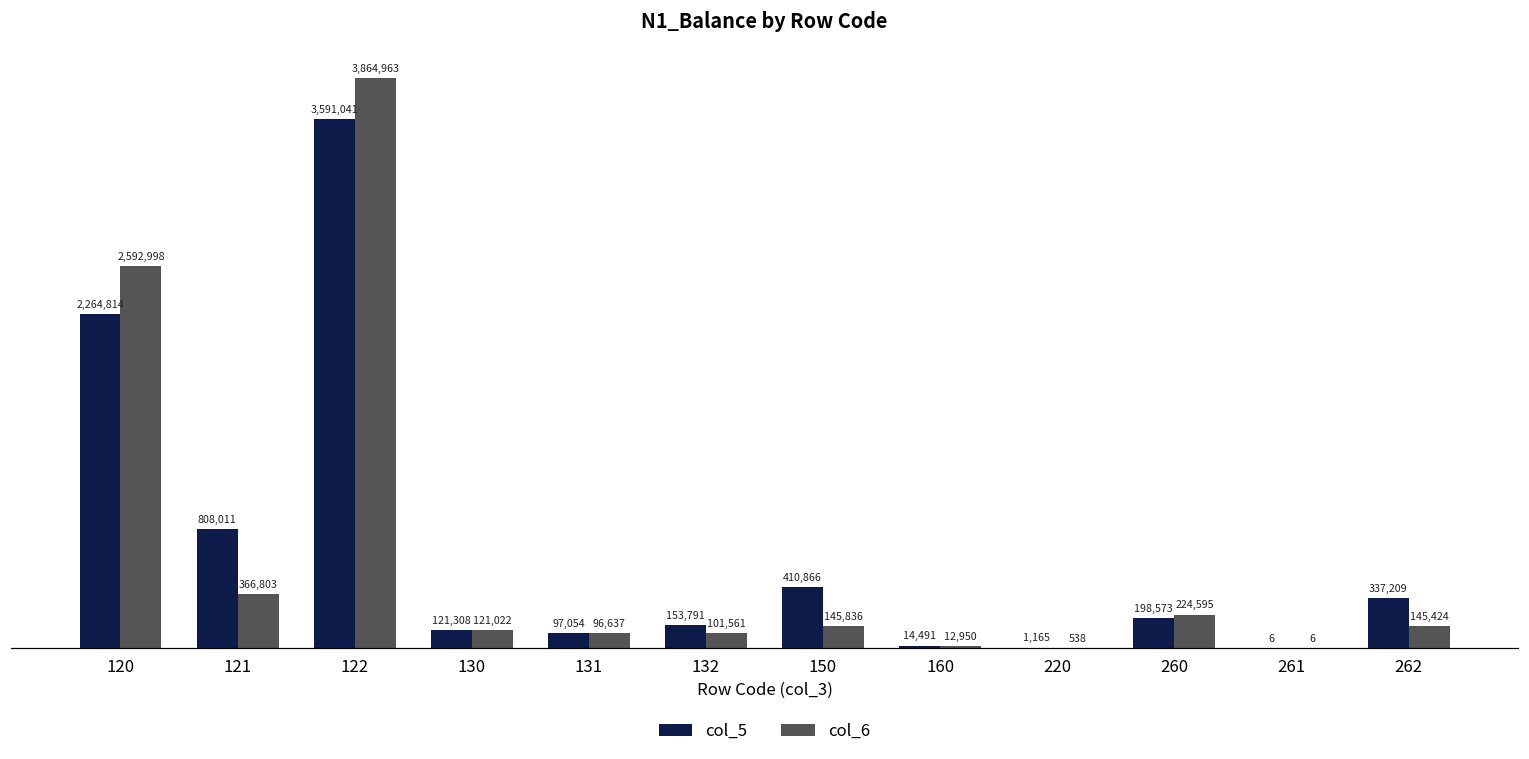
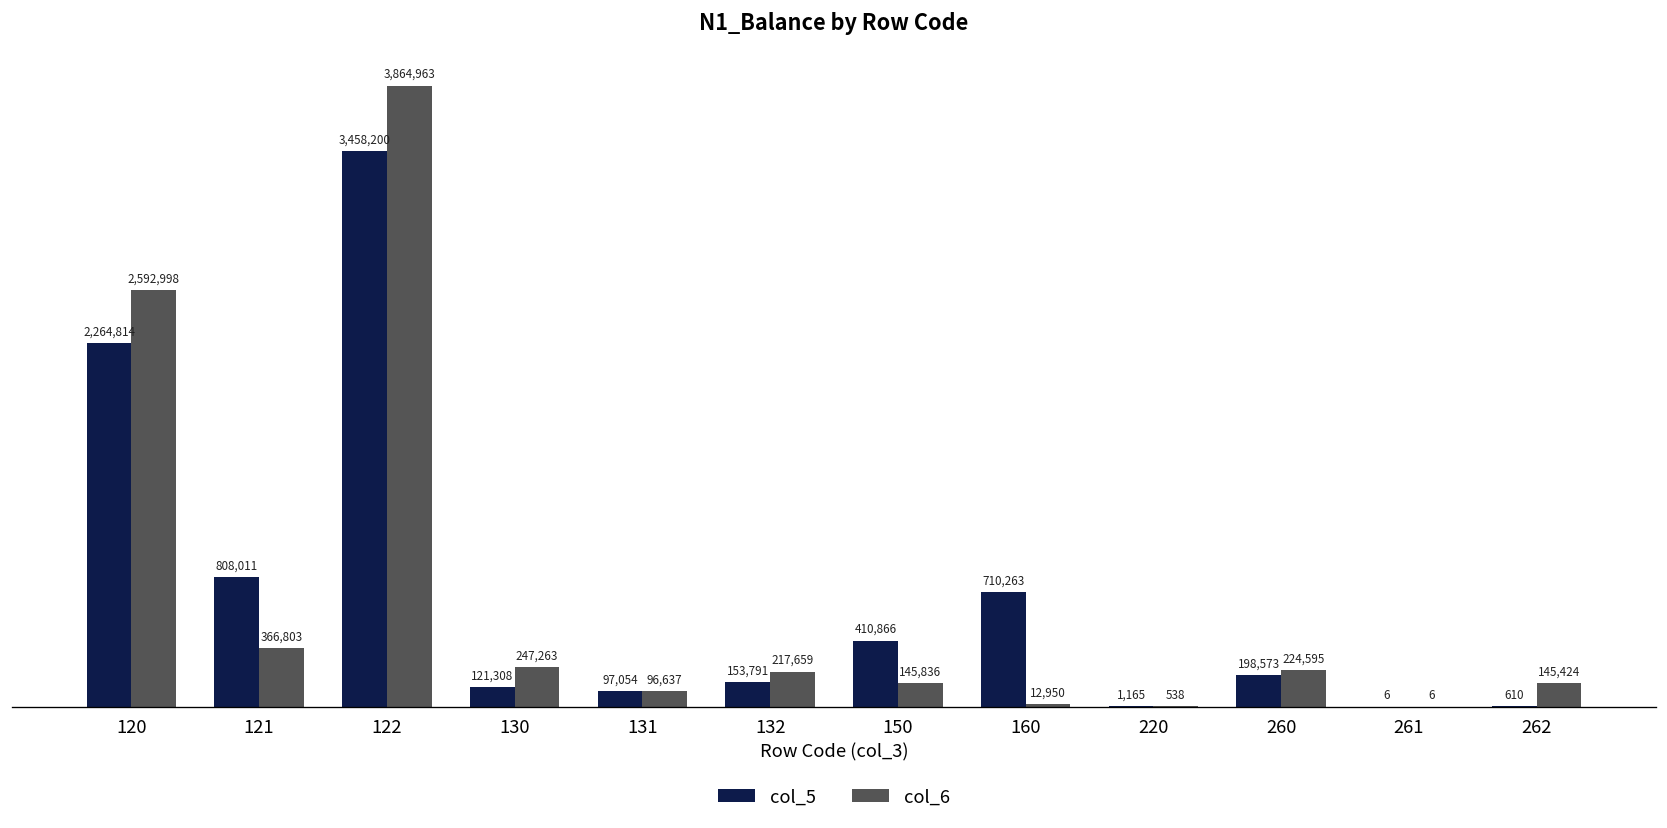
  {
    "col_5": {
      "120": "2,264,814",
      "121": "808,011",
-     "122": "3,591,041",
+     "122": "3,458,200",
      "130": "121,308",
      "131": "97,054",
      "132": "153,791",
      "150": "410,866",
-     "160": "14,491",
+     "160": "710,263",
      "220": "1,165",
      "260": "198,573",
      "261": "6",
-     "262": "337,209"
+     "262": "610"
    },
    "col_6": {
      "120": "2,592,998",
      "121": "366,803",
      "122": "3,864,963",
-     "130": "121,022",
+     "130": "247,263",
      "131": "96,637",
-     "132": "101,561",
+     "132": "217,659",
      "150": "145,836",
      "160": "12,950",
      "220": "538",
      "260": "224,595",
      "261": "6",
      "262": "145,424"
    }
  }
